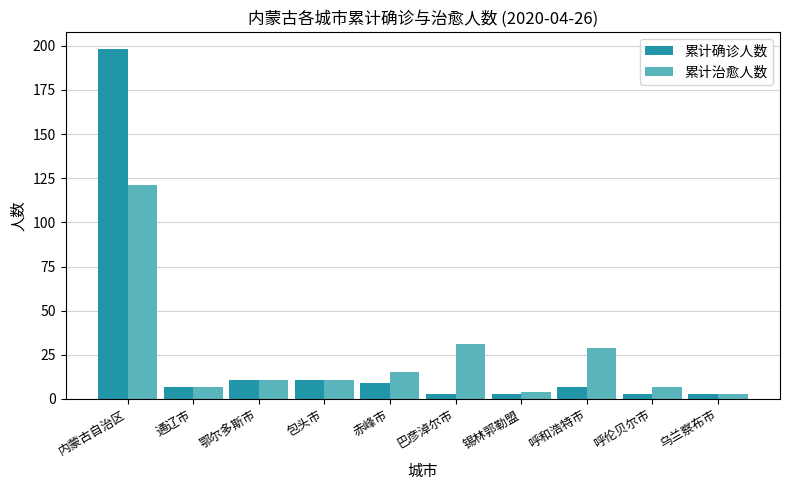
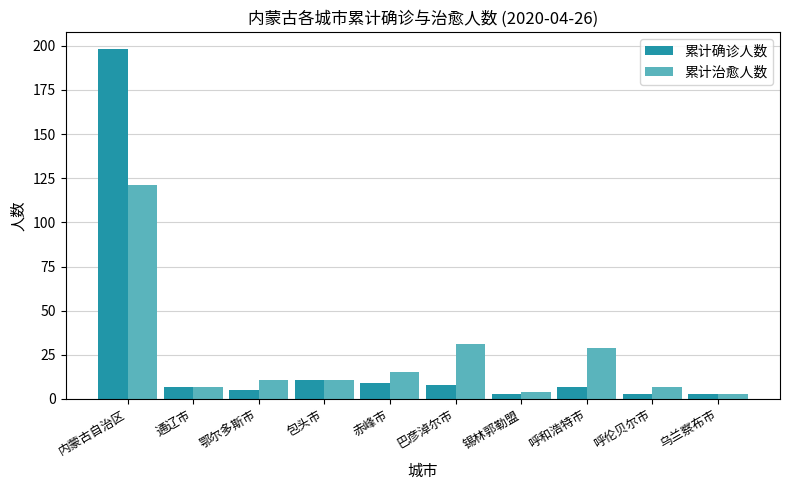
  {
    "累计确诊人数": {
      "内蒙古自治区": 198,
      "通辽市": 7,
-     "鄂尔多斯市": 11,
+     "鄂尔多斯市": 5,
      "包头市": 11,
      "赤峰市": 9,
-     "巴彦淖尔市": 3,
+     "巴彦淖尔市": 8,
      "锡林郭勒盟": 3,
      "呼和浩特市": 7,
      "呼伦贝尔市": 3,
      "乌兰察布市": 3
    },
    "累计治愈人数": {
      "内蒙古自治区": 121,
      "通辽市": 7,
      "鄂尔多斯市": 11,
      "包头市": 11,
      "赤峰市": 15,
      "巴彦淖尔市": 31,
      "锡林郭勒盟": 4,
      "呼和浩特市": 29,
      "呼伦贝尔市": 7,
      "乌兰察布市": 3
    }
  }
